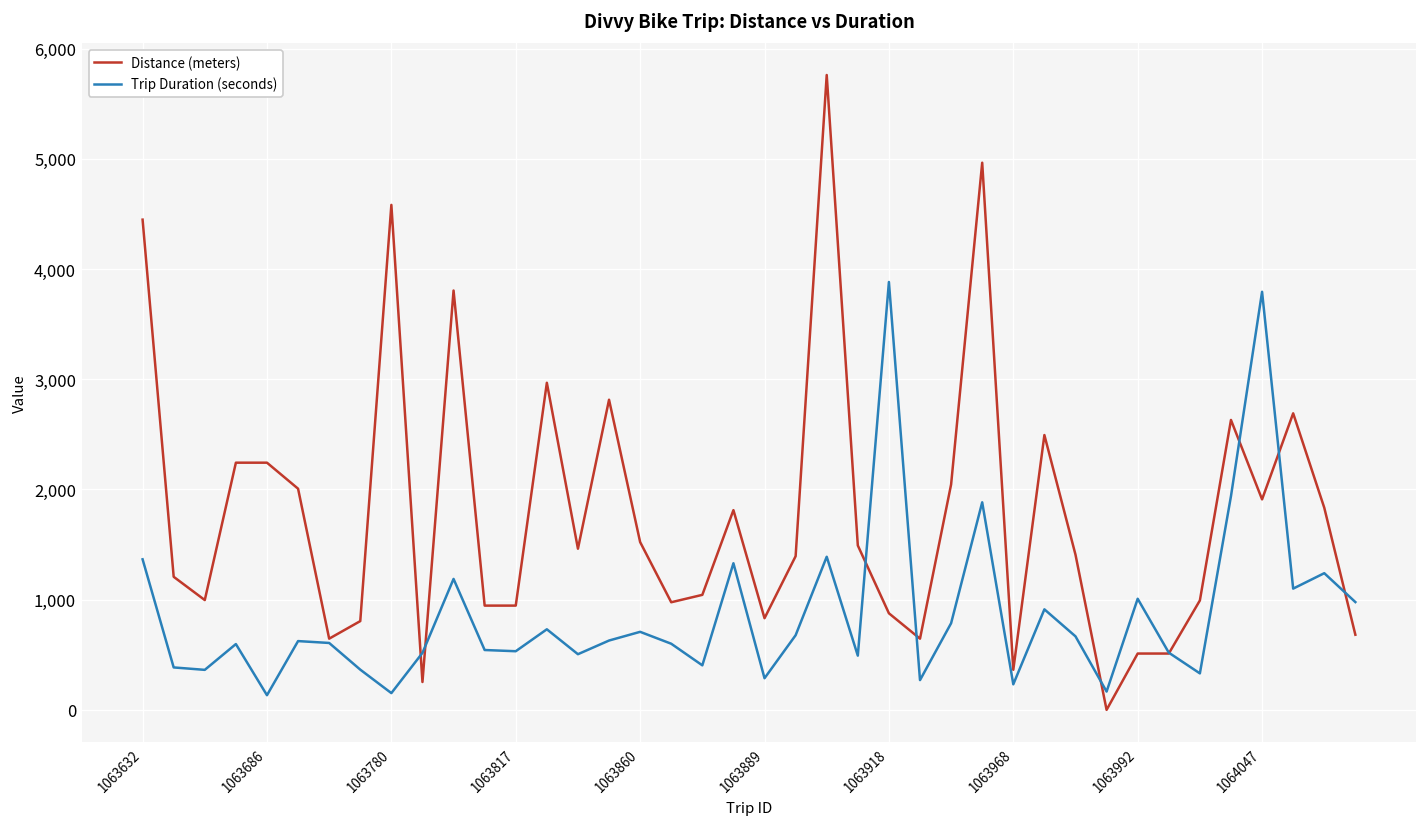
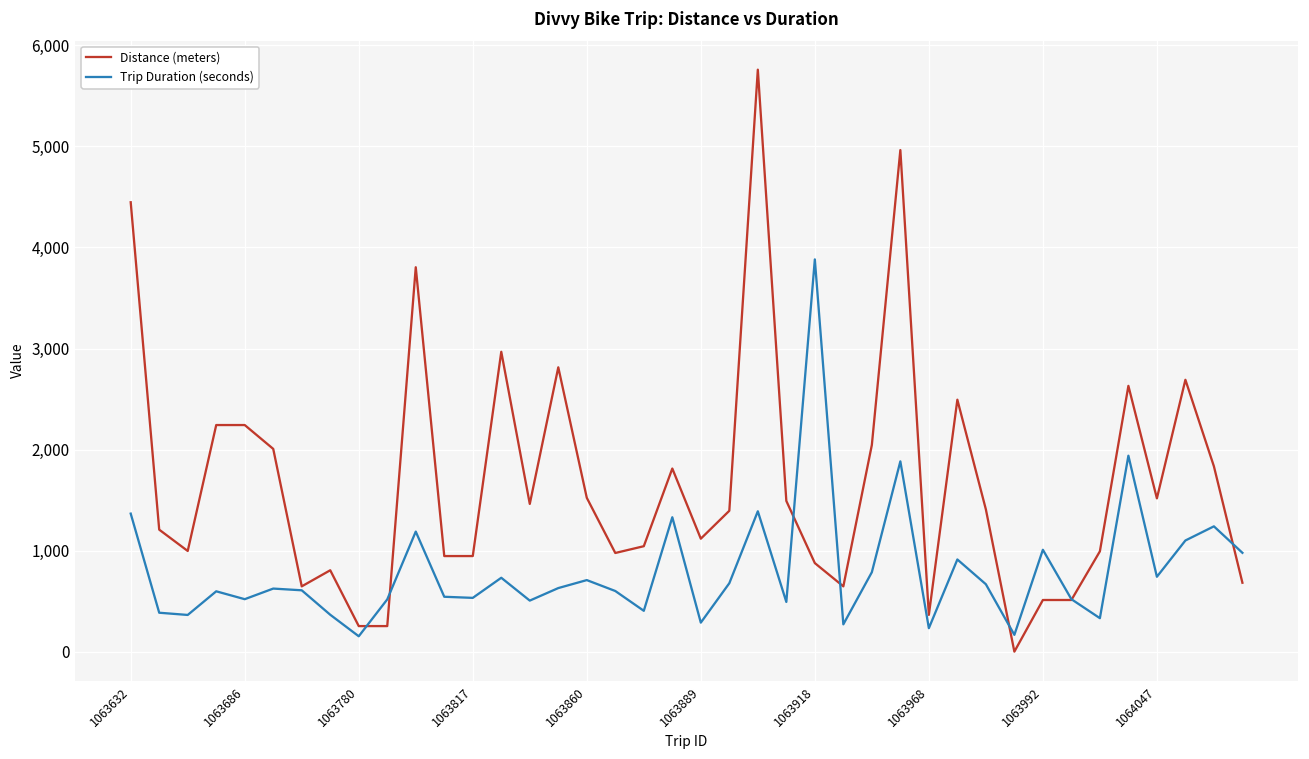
  {
    "Distance (meters)": {
      "1063632": "4,400",
      "1063686": "2,200",
-     "1063780": "4,600",
+     "1063780": "300",
      "1063817": "900",
      "1063860": "1,500",
-     "1063889": "800",
+     "1063889": "1,100",
      "1063918": "900",
      "1063968": "400",
      "1063992": "500",
-     "1064047": "1,900"
+     "1064047": "1,500"
    },
    "Trip Duration (seconds)": {
      "1063632": "1,400",
-     "1063686": "100",
+     "1063686": "500",
      "1063780": "200",
      "1063817": "500",
      "1063860": "700",
      "1063889": "300",
      "1063918": "3,900",
      "1063968": "200",
      "1063992": "1,000",
-     "1064047": "3,800"
+     "1064047": "700"
    }
  }
